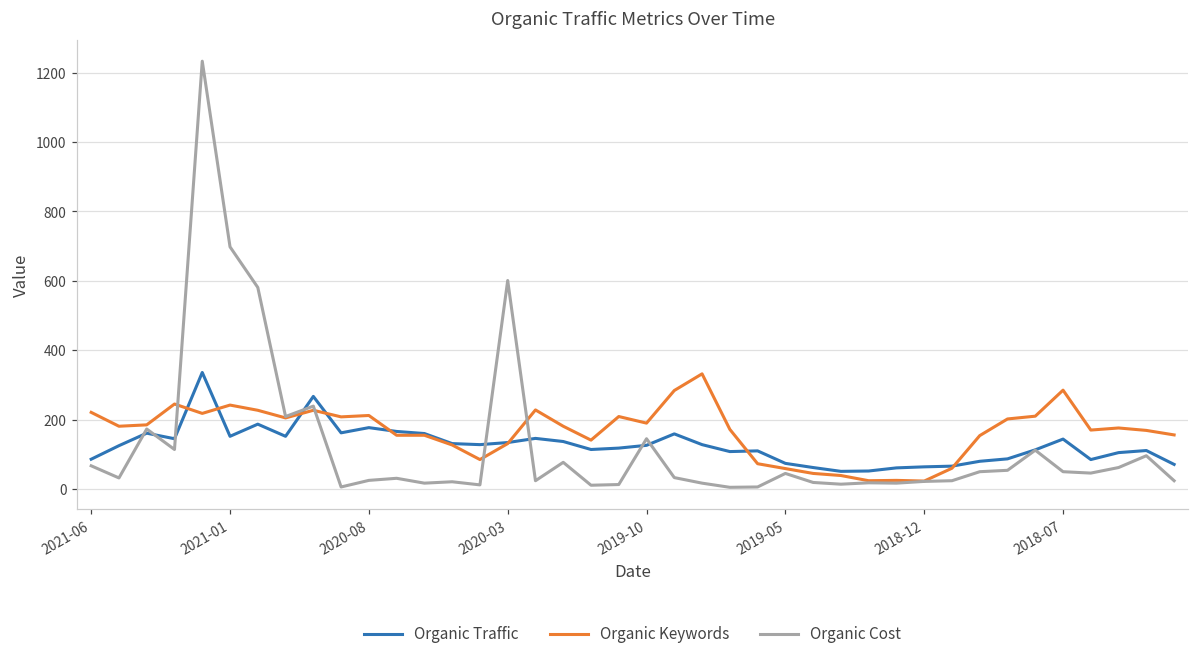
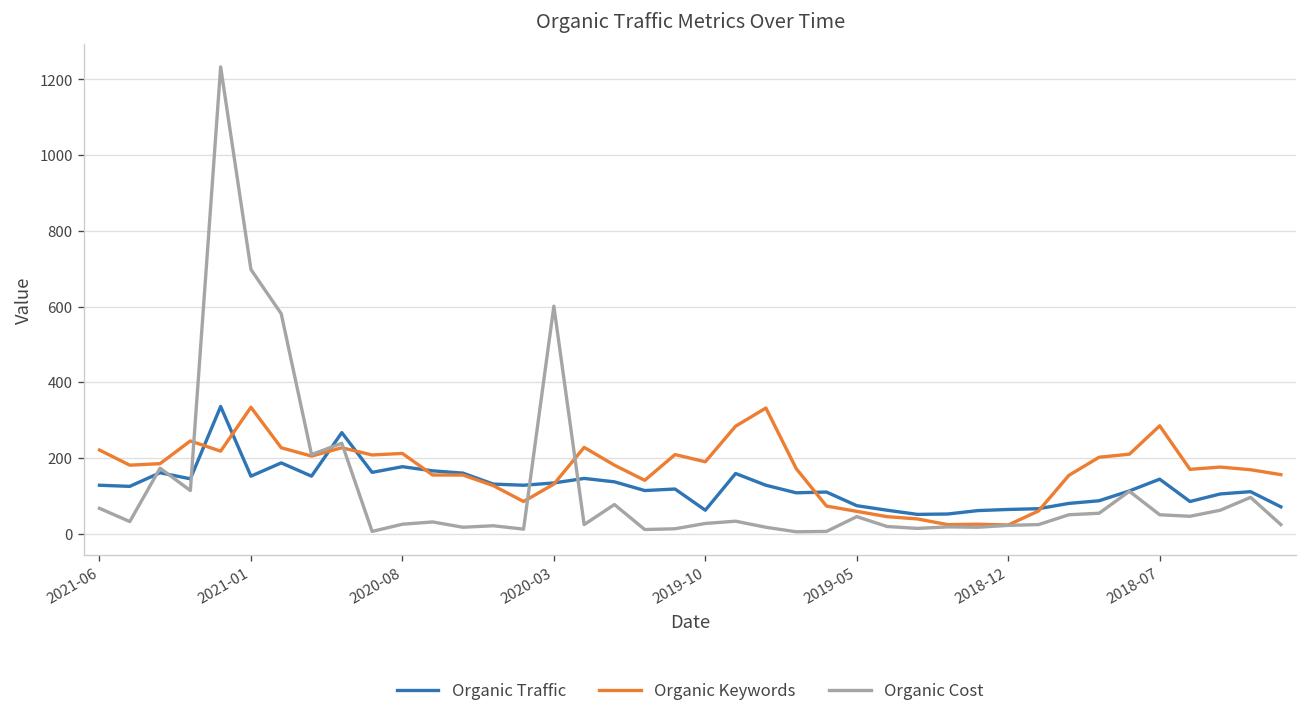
  {
    "Organic Traffic": {
-     "2021-06": 90,
+     "2021-06": 130,
      "2021-01": 150,
      "2020-08": 180,
-     "2019-10": 130,
+     "2019-10": 60,
      "2019-05": 70,
      "2018-12": 60,
      "2018-07": 140
    },
    "Organic Keywords": {
      "2021-06": 220,
-     "2021-01": 240,
+     "2021-01": 330,
      "2020-08": 210,
      "2019-10": 190,
      "2019-05": 60,
      "2018-07": 290
    },
    "Organic Cost": {
      "2021-06": 70,
      "2021-01": 700,
      "2020-08": 30,
      "2020-03": 600,
-     "2019-10": 150,
+     "2019-10": 30,
      "2019-05": 50,
      "2018-07": 50
    }
  }
